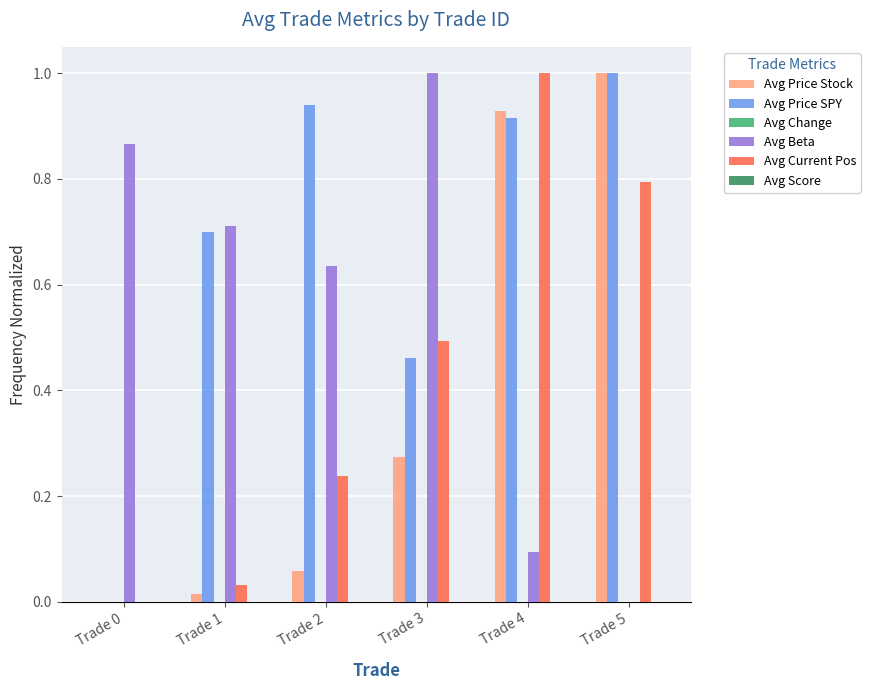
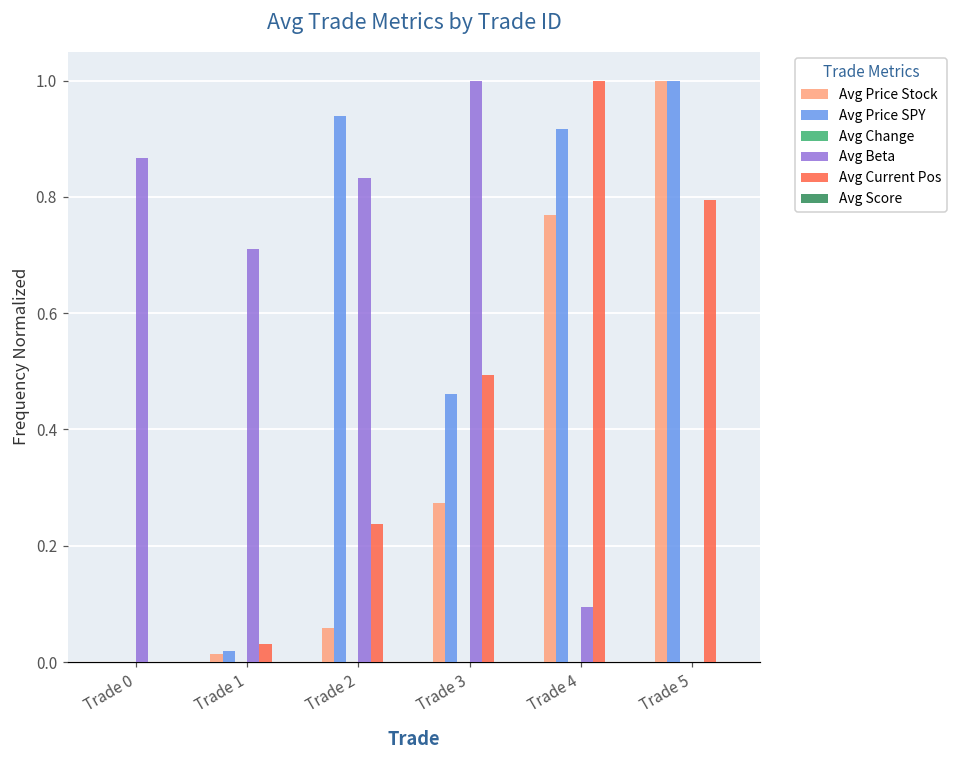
  {
    "Avg Price Stock": {
      "Trade 0": 0.00,
      "Trade 1": 0.01,
      "Trade 2": 0.06,
      "Trade 3": 0.27,
-     "Trade 4": 0.93,
+     "Trade 4": 0.77,
      "Trade 5": 1.00
    },
    "Avg Price SPY": {
      "Trade 0": 0.00,
-     "Trade 1": 0.70,
+     "Trade 1": 0.02,
      "Trade 2": 0.94,
      "Trade 3": 0.46,
      "Trade 4": 0.92,
      "Trade 5": 1.00
    },
    "Avg Beta": {
      "Trade 0": 0.87,
      "Trade 1": 0.71,
-     "Trade 2": 0.64,
+     "Trade 2": 0.83,
      "Trade 3": 1.00,
      "Trade 4": 0.09,
      "Trade 5": 0.00
    },
    "Avg Current Pos": {
      "Trade 0": 0.00,
      "Trade 1": 0.03,
      "Trade 2": 0.24,
      "Trade 3": 0.49,
      "Trade 4": 1.00,
      "Trade 5": 0.79
    }
  }
